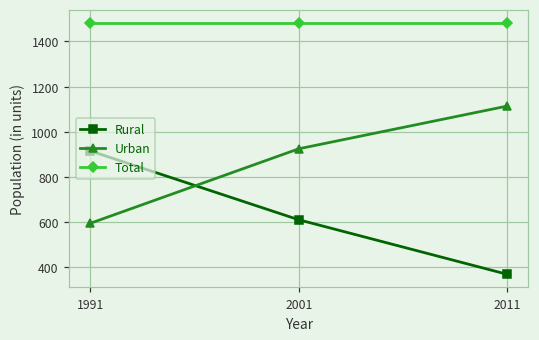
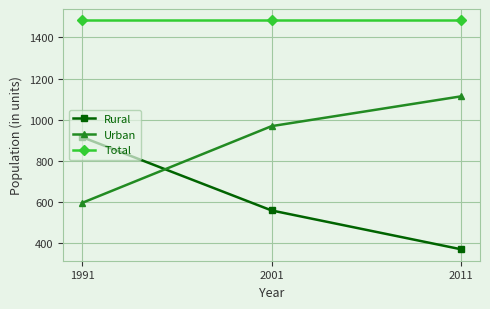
  {
    "Rural": {
-     "2001": 610,
+     "2001": 560,
      "2011": 370
    },
    "Urban": {
      "1991": 600,
-     "2001": 920,
+     "2001": 970,
      "2011": 1110
    },
    "Total": {
      "1991": 1480,
      "2001": 1480,
      "2011": 1480
    }
  }
